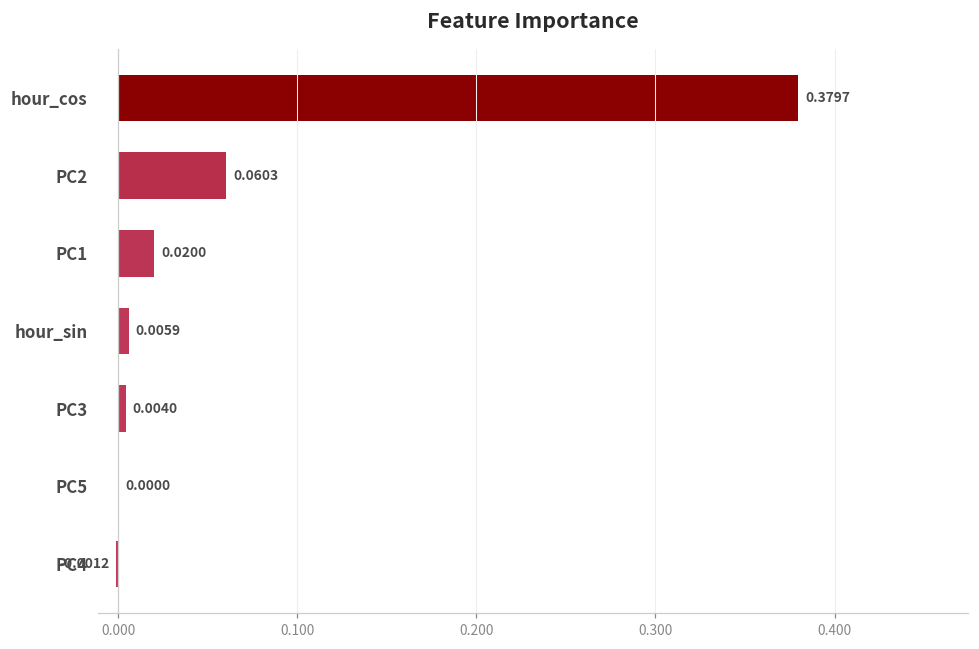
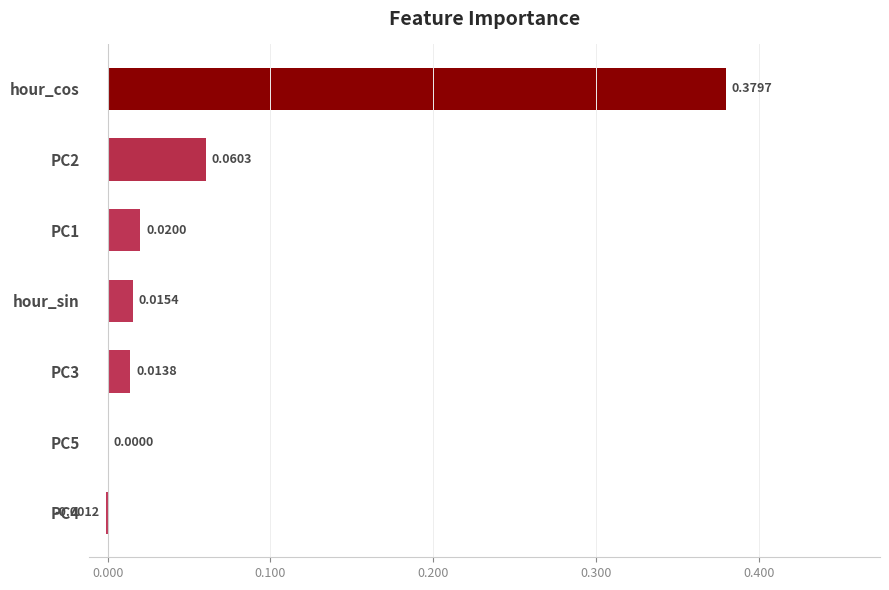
  {
    "hour_cos": 0.3797,
    "PC2": 0.0603,
    "PC1": 0.0200,
-   "hour_sin": 0.0059,
-   "PC3": 0.0040,
+   "hour_sin": 0.0154,
+   "PC3": 0.0138,
    "PC5": 0.0000,
    "PC4": -0.0012
  }
